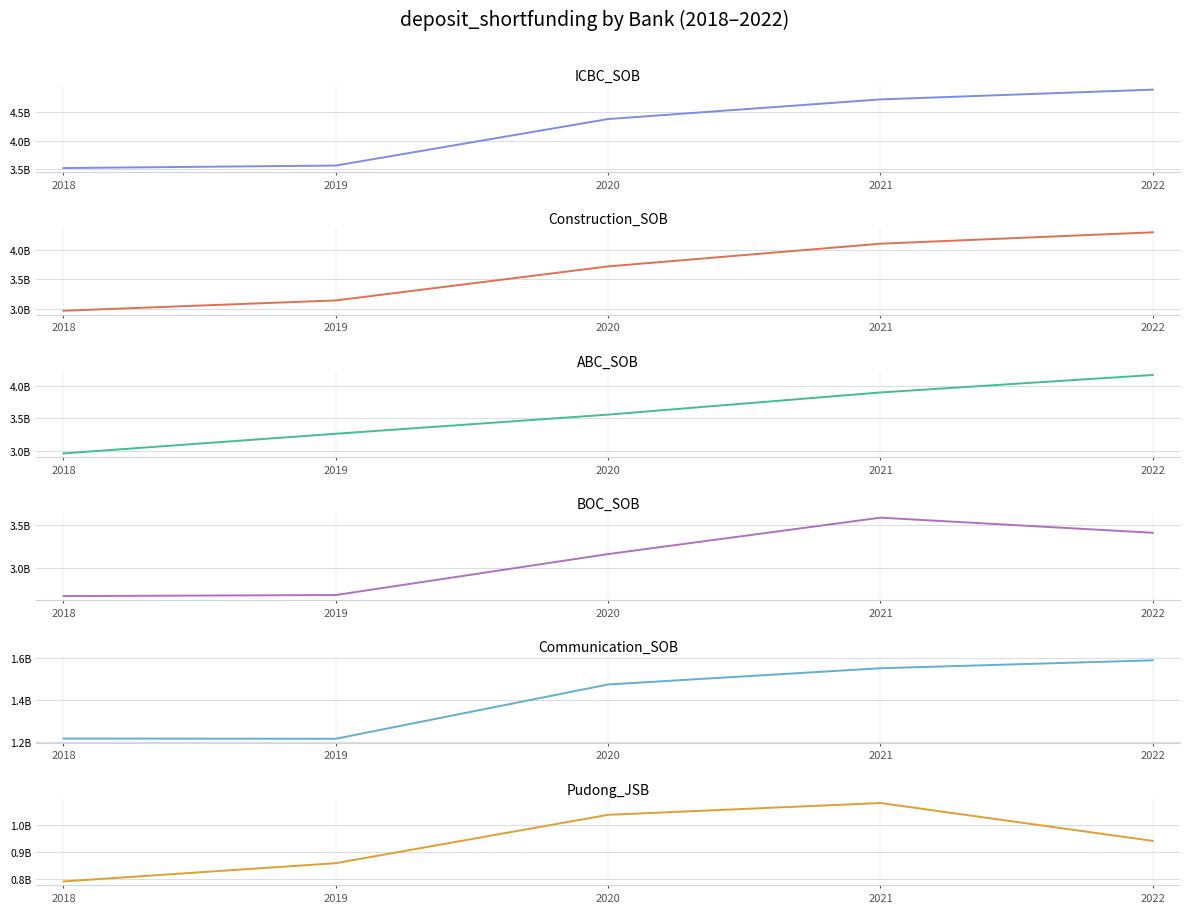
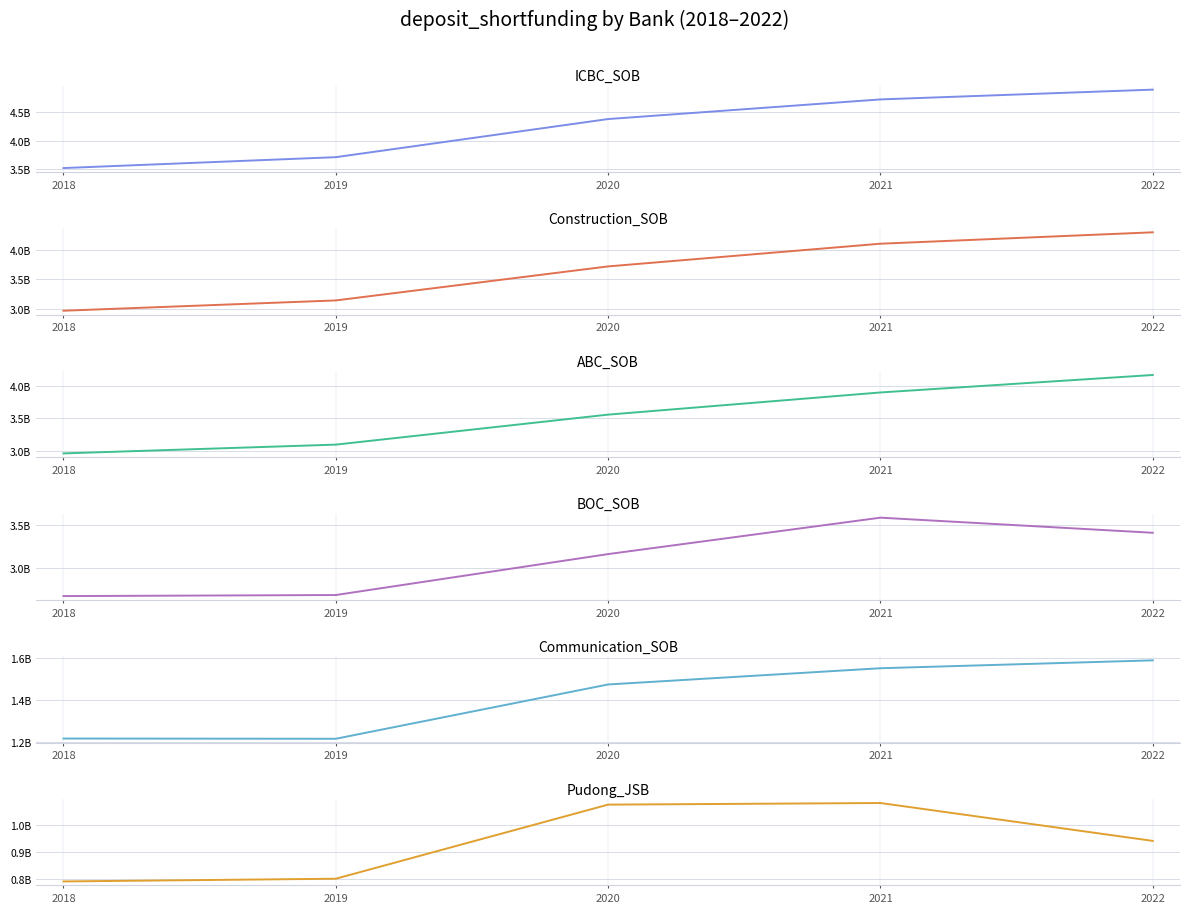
  {
    "ICBC_SOB": {
      "2018": 3500000000,
-     "2019": 3600000000,
+     "2019": 3700000000,
      "2020": 4400000000,
      "2021": 4700000000,
      "2022": 4900000000
    },
    "Construction_SOB": {
      "2018": 3000000000,
      "2019": 3100000000,
      "2020": 3700000000,
      "2021": 4100000000,
      "2022": 4300000000
    },
    "ABC_SOB": {
      "2018": 3000000000,
-     "2019": 3300000000,
+     "2019": 3100000000,
      "2020": 3600000000,
      "2021": 3900000000,
      "2022": 4200000000
    },
    "BOC_SOB": {
      "2018": 2700000000,
      "2019": 2700000000,
      "2020": 3200000000,
      "2021": 3600000000,
      "2022": 3400000000
    },
    "Communication_SOB": {
      "2018": 1220000000,
      "2019": 1220000000,
      "2020": 1470000000,
      "2021": 1550000000,
      "2022": 1590000000
    },
    "Pudong_JSB": {
      "2018": 790000000,
-     "2019": 860000000,
-     "2020": 1040000000,
+     "2019": 800000000,
+     "2020": 1070000000,
      "2021": 1080000000,
      "2022": 940000000
    }
  }
